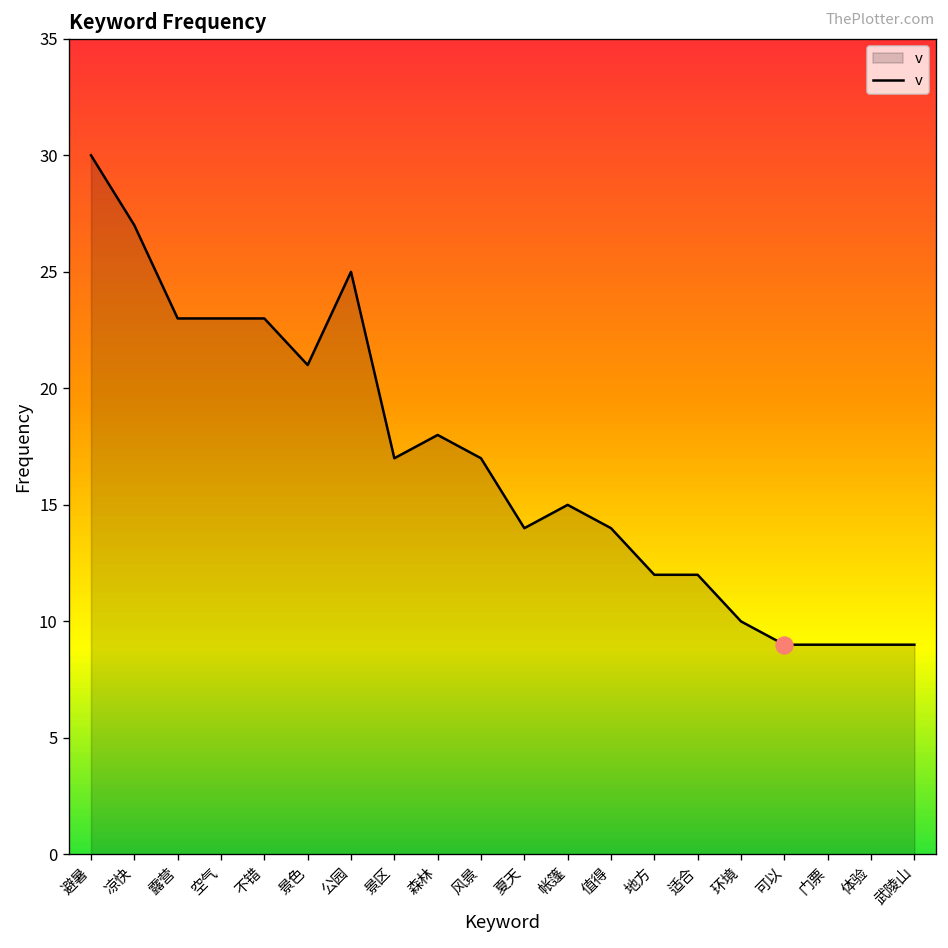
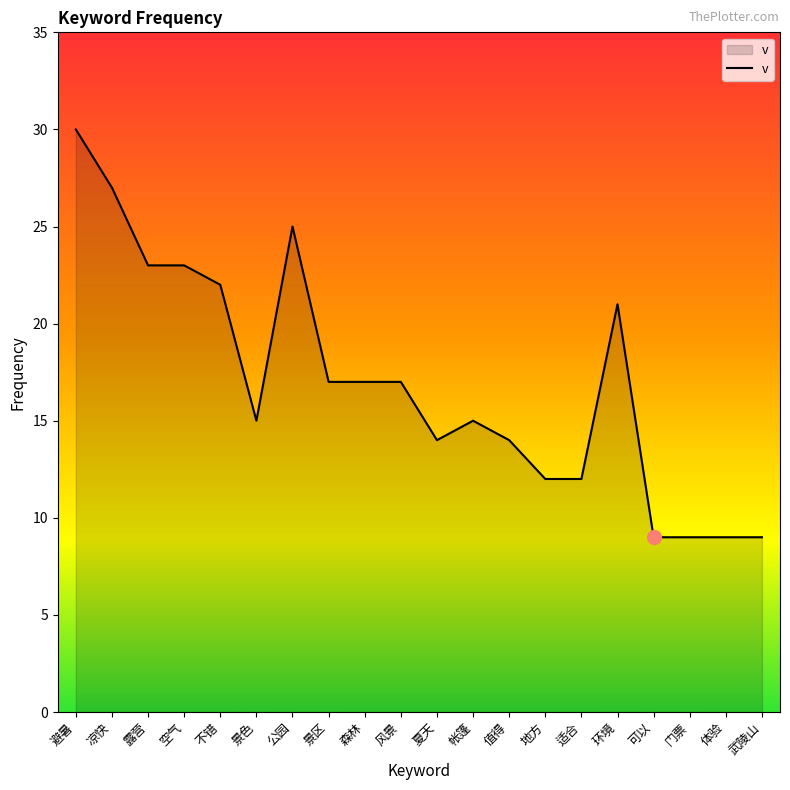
  {
    "v": {
      "避暑": 30,
      "凉快": 27,
      "露营": 23,
      "空气": 23,
-     "不错": 23,
-     "景色": 21,
+     "不错": 22,
+     "景色": 15,
      "公园": 25,
      "景区": 17,
-     "森林": 18,
+     "森林": 17,
      "风景": 17,
      "夏天": 14,
      "帐篷": 15,
      "值得": 14,
      "地方": 12,
      "适合": 12,
-     "环境": 10,
+     "环境": 21,
      "门票": 9,
      "体验": 9,
      "武陵山": 9
    }
  }
